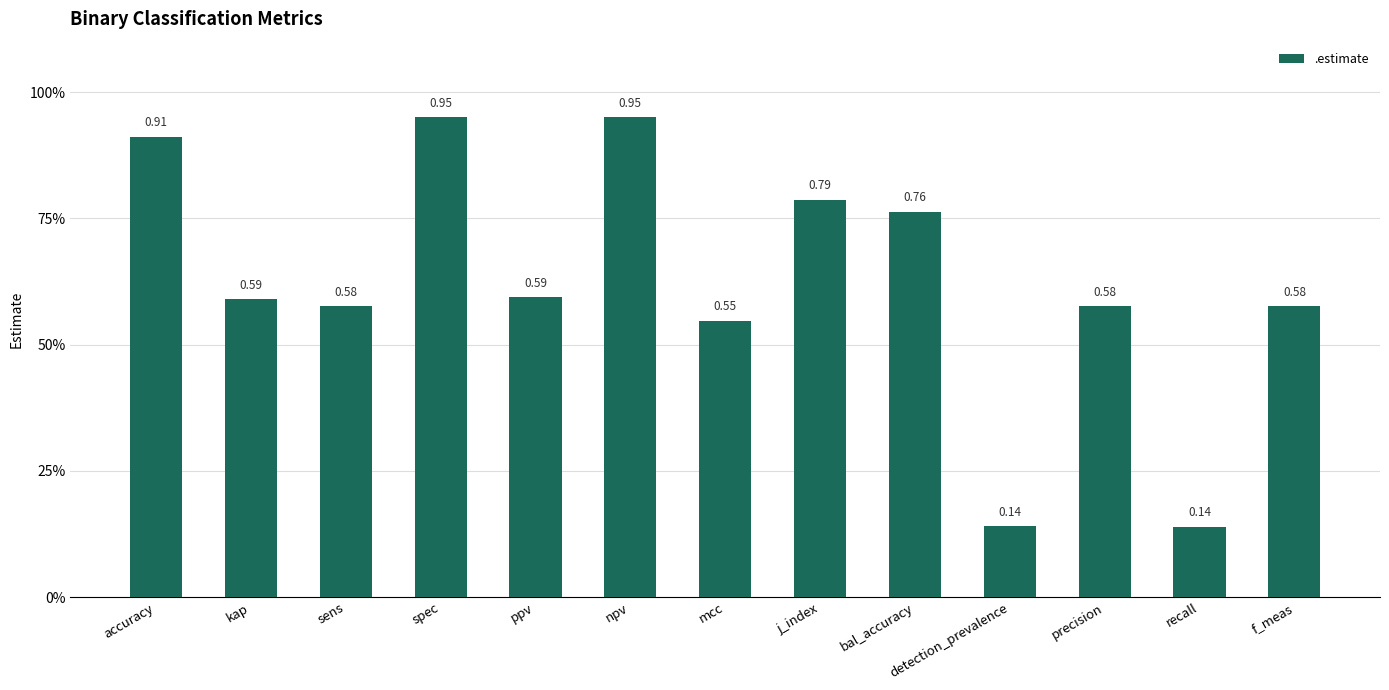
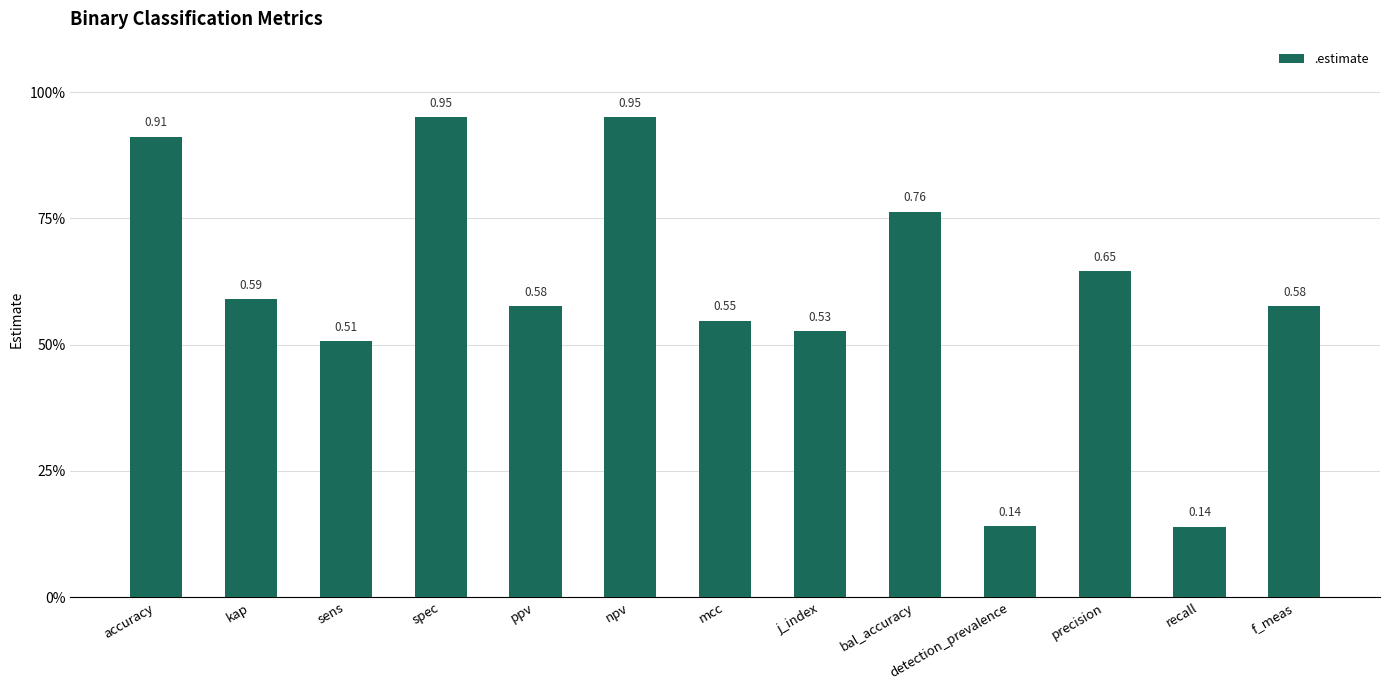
  {
    "accuracy": 0.91,
    "kap": 0.59,
-   "sens": 0.58,
+   "sens": 0.51,
    "spec": 0.95,
-   "ppv": 0.59,
+   "ppv": 0.58,
    "npv": 0.95,
    "mcc": 0.55,
-   "j_index": 0.79,
+   "j_index": 0.53,
    "bal_accuracy": 0.76,
    "detection_prevalence": 0.14,
-   "precision": 0.58,
+   "precision": 0.65,
    "recall": 0.14,
    "f_meas": 0.58
  }
